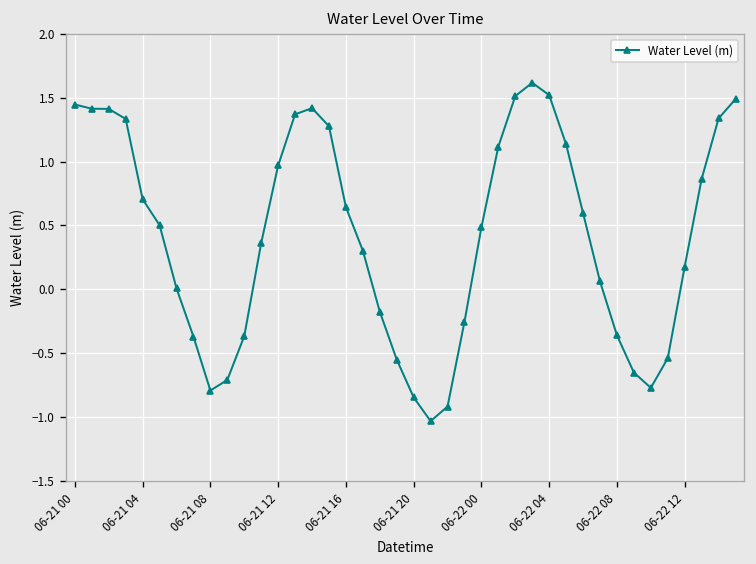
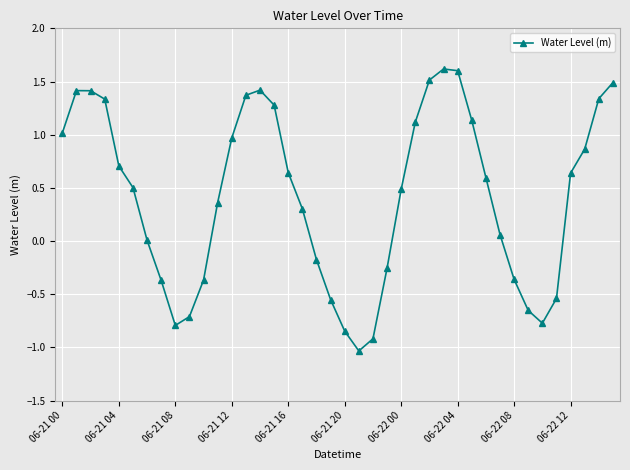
  {
-   "06-21 00": 1.45,
+   "06-21 00": 1.02,
    "06-21 04": 0.71,
    "06-21 08": -0.79,
    "06-21 12": 0.97,
    "06-21 16": 0.64,
    "06-21 20": -0.85,
    "06-22 00": 0.49,
-   "06-22 04": 1.52,
+   "06-22 04": 1.60,
    "06-22 08": -0.36,
-   "06-22 12": 0.18
+   "06-22 12": 0.64
  }
